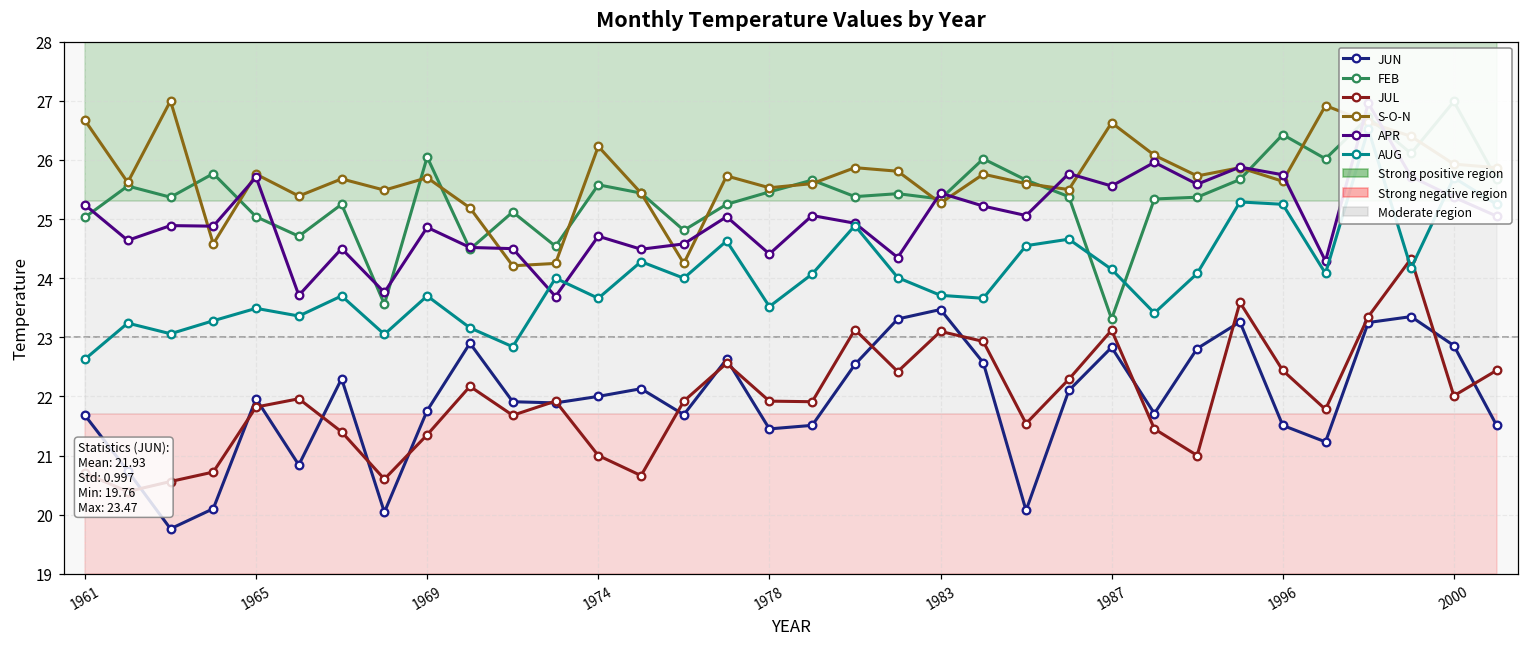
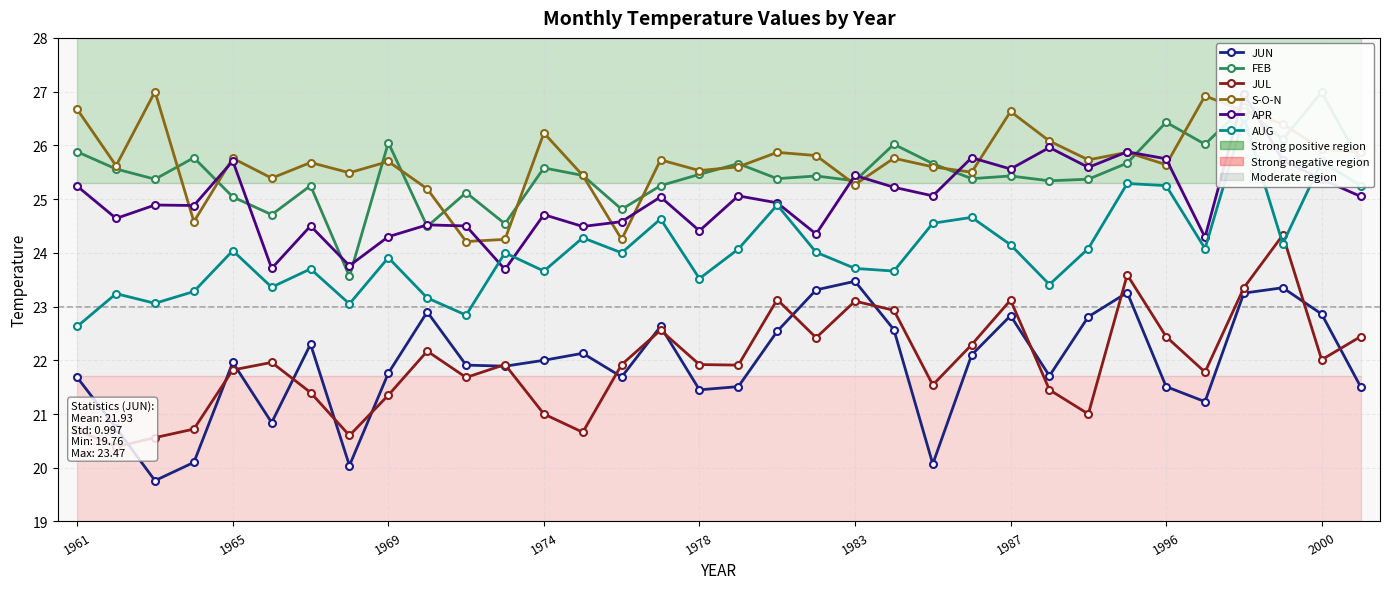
  {
    "JUN": {
      "1965": 22.0,
      "1969": 21.8,
      "1974": 22.0,
      "1978": 21.5,
      "1983": 23.5,
      "1987": 22.8,
      "1996": 21.5,
      "2000": 22.9
    },
    "FEB": {
-     "1961": 25.0,
+     "1961": 25.9,
      "1965": 25.0,
      "1969": 26.1,
      "1974": 25.6,
      "1978": 25.5,
-     "1987": 23.3,
+     "1987": 25.4,
      "1996": 26.4
    },
    "JUL": {
      "1965": 21.8,
      "1969": 21.4,
      "1974": 21.0,
      "1978": 21.9,
      "1983": 23.1,
      "1987": 23.1,
      "1996": 22.4,
      "2000": 22.0
    },
    "S-O-N": {
      "1961": 26.7,
      "1965": 25.8,
      "1969": 25.7,
      "1974": 26.2,
      "1978": 25.5,
      "1987": 26.6,
      "1996": 25.6
    },
    "APR": {
      "1961": 25.2,
      "1965": 25.7,
-     "1969": 24.9,
+     "1969": 24.3,
      "1974": 24.7,
      "1978": 24.4,
      "1983": 25.4,
      "1987": 25.6,
      "1996": 25.8
    },
    "AUG": {
      "1961": 22.6,
-     "1965": 23.5,
-     "1969": 23.7,
+     "1965": 24.0,
+     "1969": 23.9,
      "1974": 23.7,
      "1978": 23.5,
      "1983": 23.7,
      "1987": 24.2,
      "1996": 25.3
    }
  }
